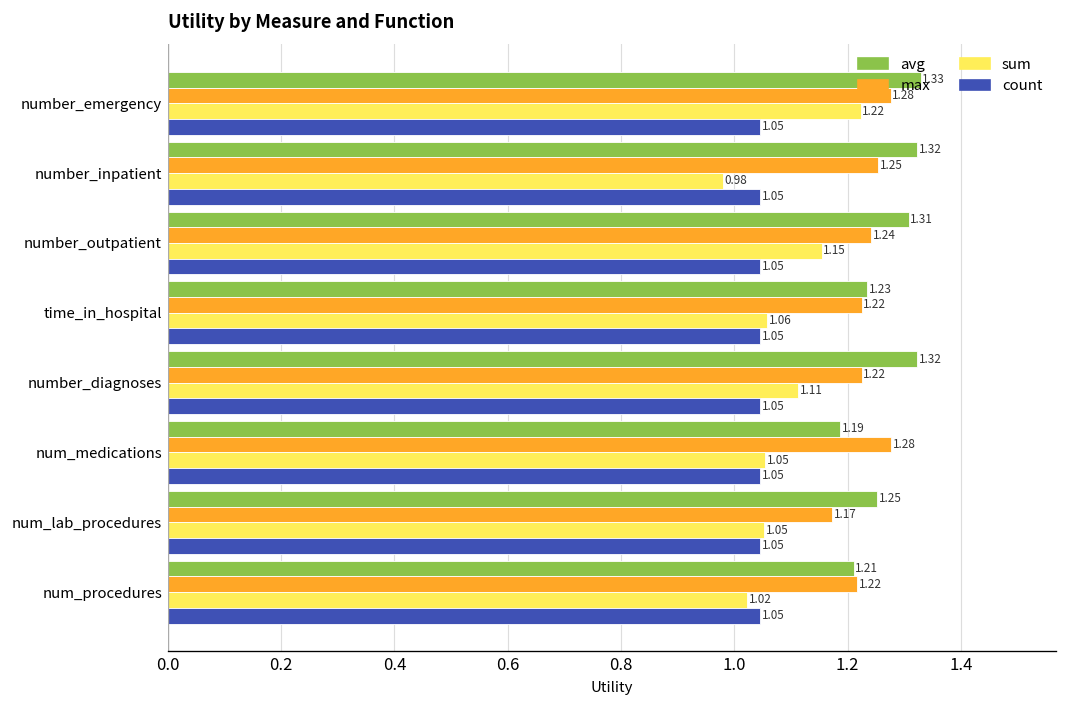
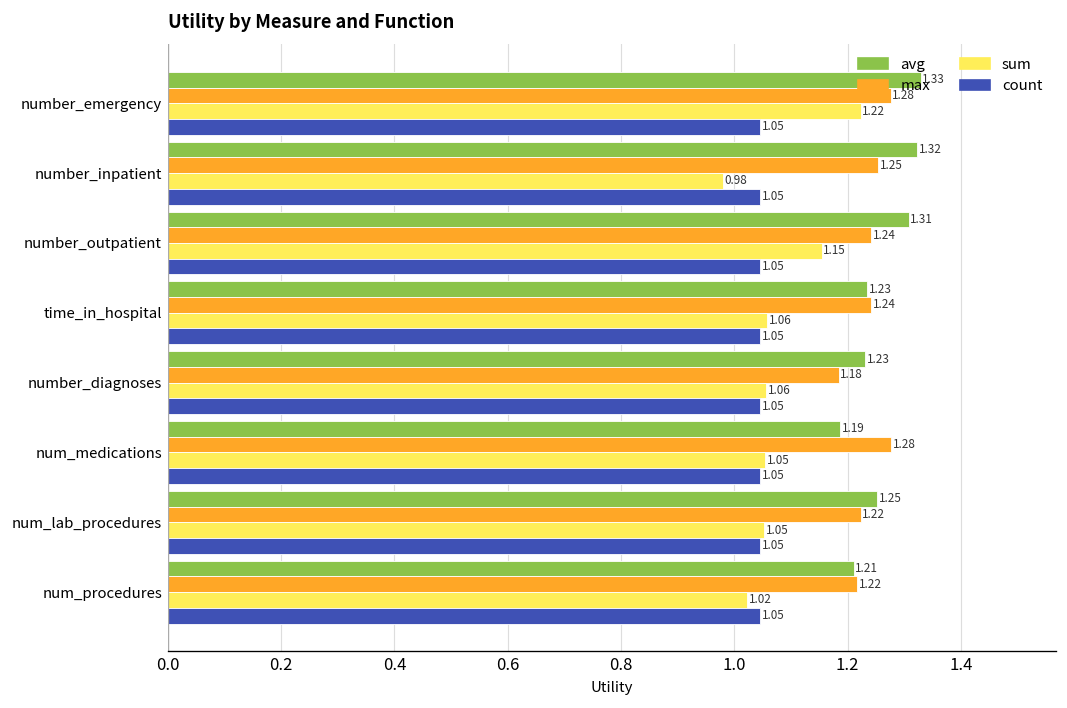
  {
    "avg": {
      "number_emergency": 1.33,
      "number_inpatient": 1.32,
      "number_outpatient": 1.31,
      "time_in_hospital": 1.23,
-     "number_diagnoses": 1.32,
+     "number_diagnoses": 1.23,
      "num_medications": 1.19,
      "num_lab_procedures": 1.25,
      "num_procedures": 1.21
    },
    "max": {
      "number_emergency": 1.28,
      "number_inpatient": 1.25,
      "number_outpatient": 1.24,
-     "time_in_hospital": 1.22,
-     "number_diagnoses": 1.22,
+     "time_in_hospital": 1.24,
+     "number_diagnoses": 1.18,
      "num_medications": 1.28,
-     "num_lab_procedures": 1.17,
+     "num_lab_procedures": 1.22,
      "num_procedures": 1.22
    },
    "sum": {
      "number_emergency": 1.22,
      "number_inpatient": 0.98,
      "number_outpatient": 1.15,
      "time_in_hospital": 1.06,
-     "number_diagnoses": 1.11,
+     "number_diagnoses": 1.06,
      "num_medications": 1.05,
      "num_lab_procedures": 1.05,
      "num_procedures": 1.02
    },
    "count": {
      "number_emergency": 1.05,
      "number_inpatient": 1.05,
      "number_outpatient": 1.05,
      "time_in_hospital": 1.05,
      "number_diagnoses": 1.05,
      "num_medications": 1.05,
      "num_lab_procedures": 1.05,
      "num_procedures": 1.05
    }
  }
